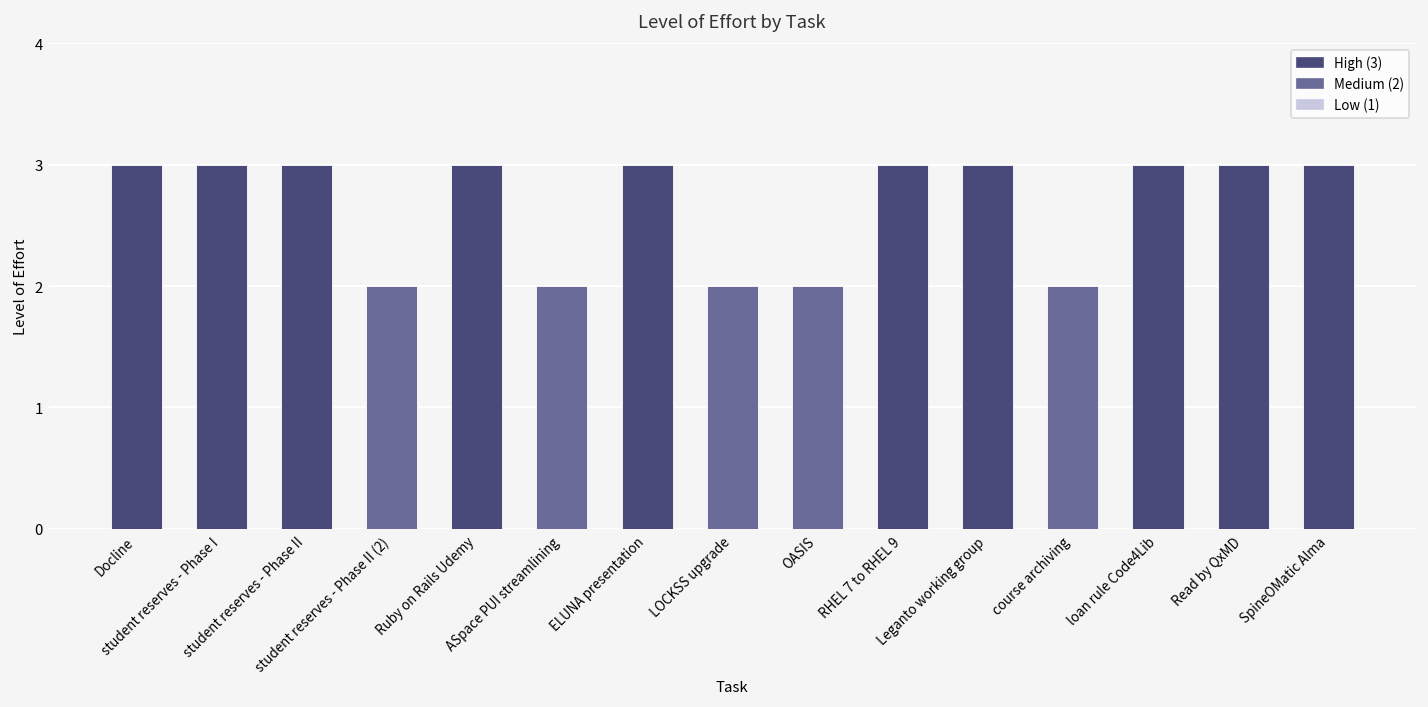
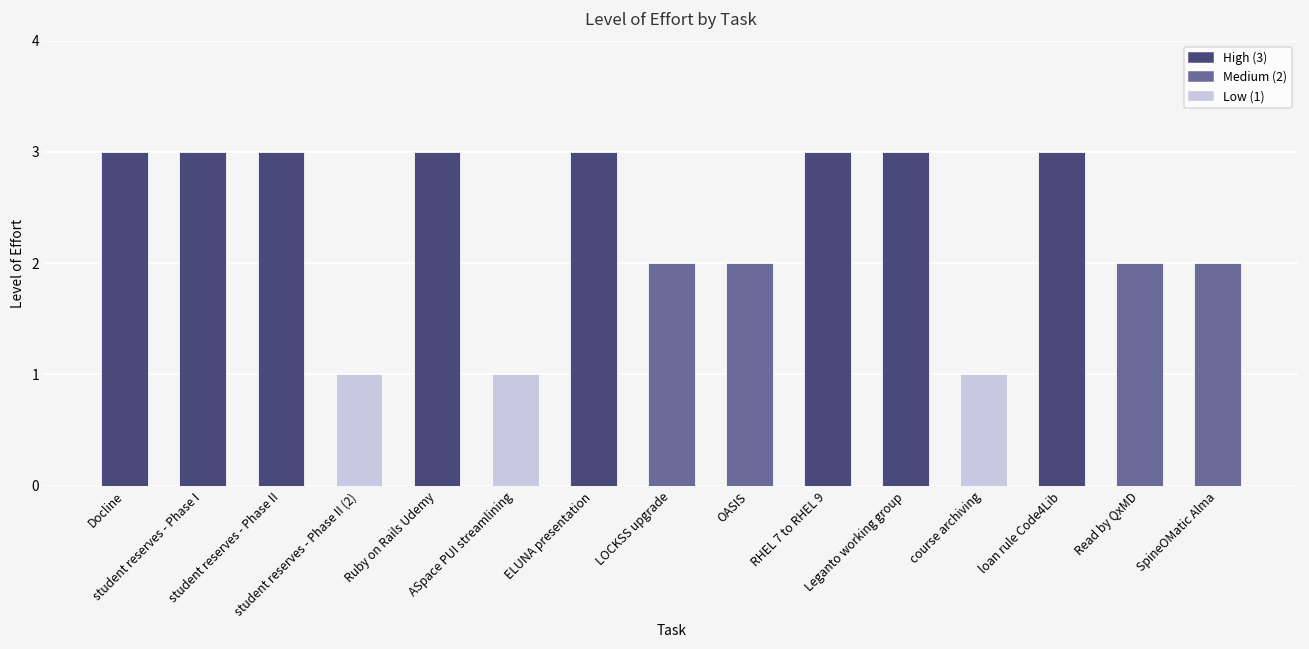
  {
    "Docline": 3,
    "student reserves - Phase I": 3,
    "student reserves - Phase II": 3,
-   "student reserves - Phase II (2)": 2,
+   "student reserves - Phase II (2)": 1,
    "Ruby on Rails Udemy": 3,
-   "ASpace PUI streamlining": 2,
+   "ASpace PUI streamlining": 1,
    "ELUNA presentation": 3,
    "LOCKSS upgrade": 2,
    "OASIS": 2,
    "RHEL 7 to RHEL 9": 3,
    "Leganto working group": 3,
-   "course archiving": 2,
+   "course archiving": 1,
    "loan rule Code4Lib": 3,
-   "Read by QxMD": 3,
-   "SpineOMatic Alma": 3
+   "Read by QxMD": 2,
+   "SpineOMatic Alma": 2
  }
